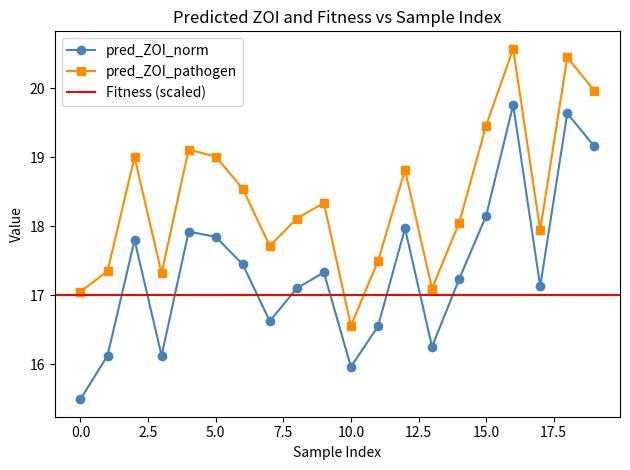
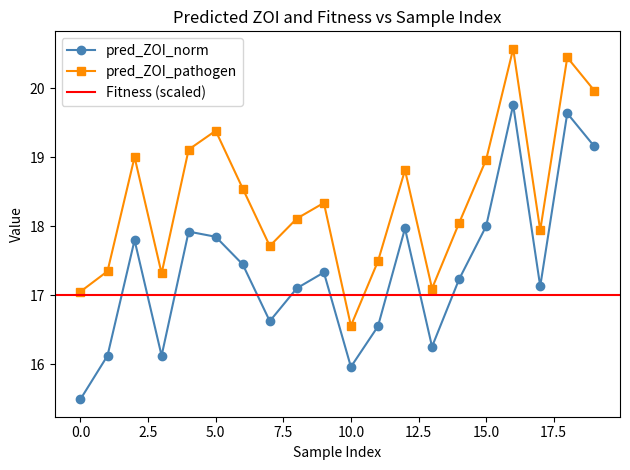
  {
    "pred_ZOI_norm": {
      "0.0": 15.5,
      "5.0": 17.8,
      "10.0": 16.0,
-     "15.0": 18.2
+     "15.0": 18.0
    },
    "pred_ZOI_pathogen": {
      "0.0": 17.1,
-     "5.0": 19.0,
+     "5.0": 19.4,
      "10.0": 16.6,
-     "15.0": 19.5
+     "15.0": 19.0
    }
  }
